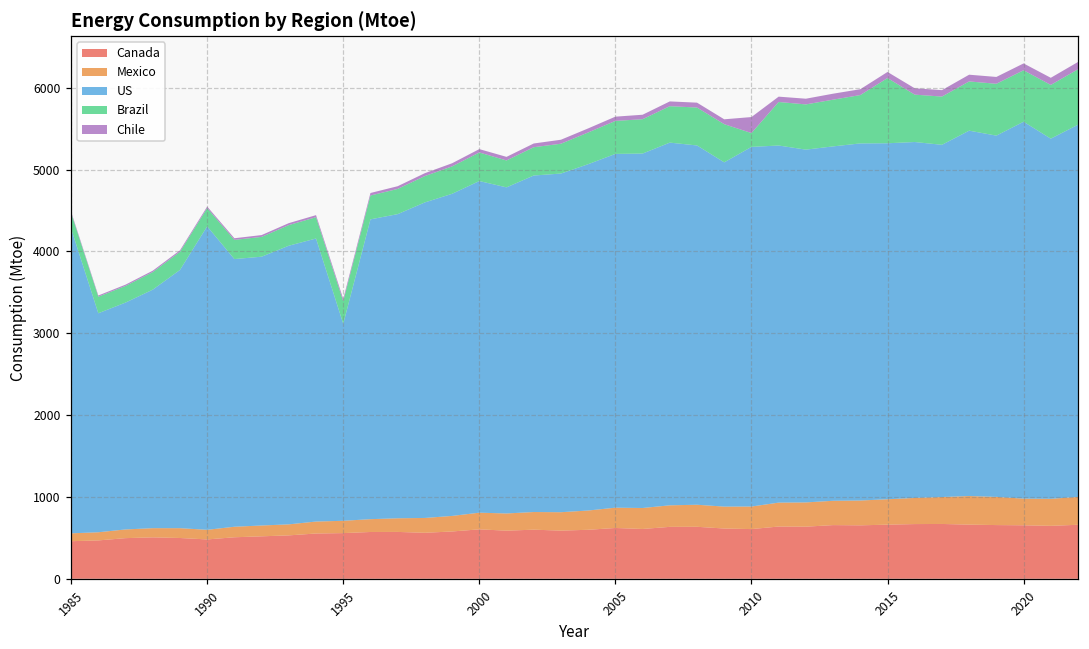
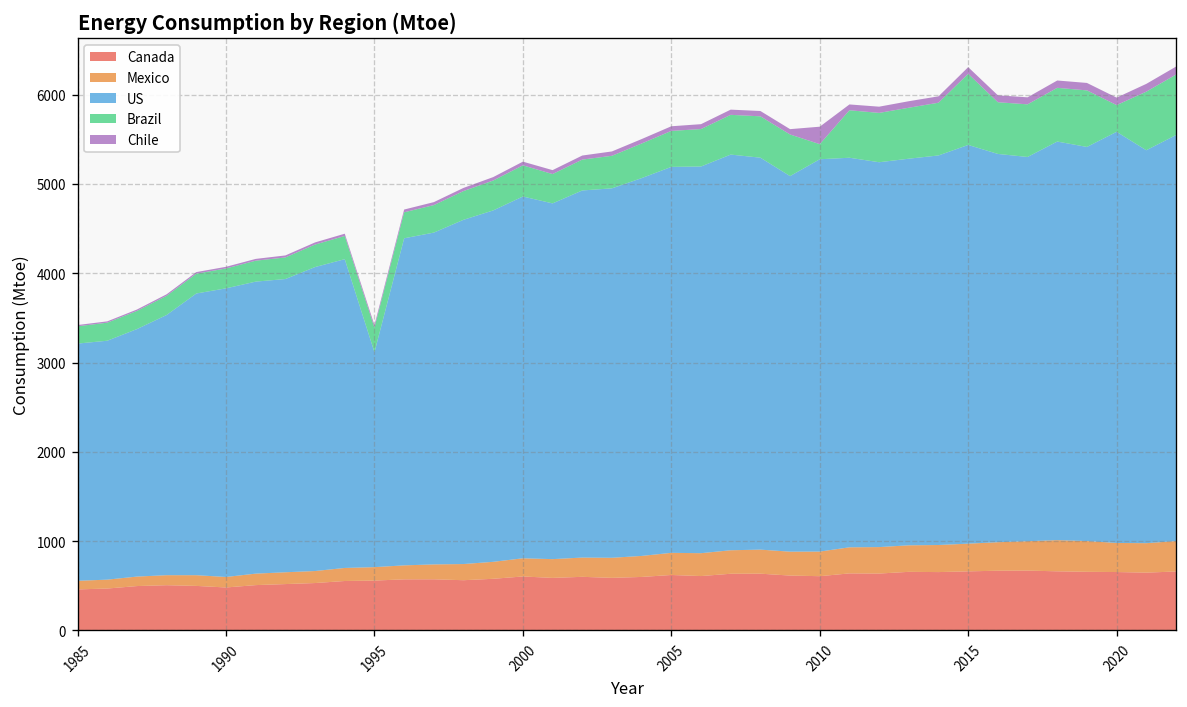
  {
    "US": {
-     "1985": 3700,
-     "1990": 3700,
+     "1985": 2700,
+     "1990": 3200,
      "1995": 2400,
      "2000": 4100,
      "2005": 4300,
      "2010": 4400,
-     "2015": 4300,
+     "2015": 4500,
      "2020": 4600
    },
    "Brazil": {
      "2000": 300,
      "2005": 400,
      "2010": 200,
      "2015": 800,
-     "2020": 600
+     "2020": 300
    },
    "Chile": {
      "2000": 0,
      "2005": 100,
      "2010": 200,
      "2015": 100,
      "2020": 100
    }
  }
